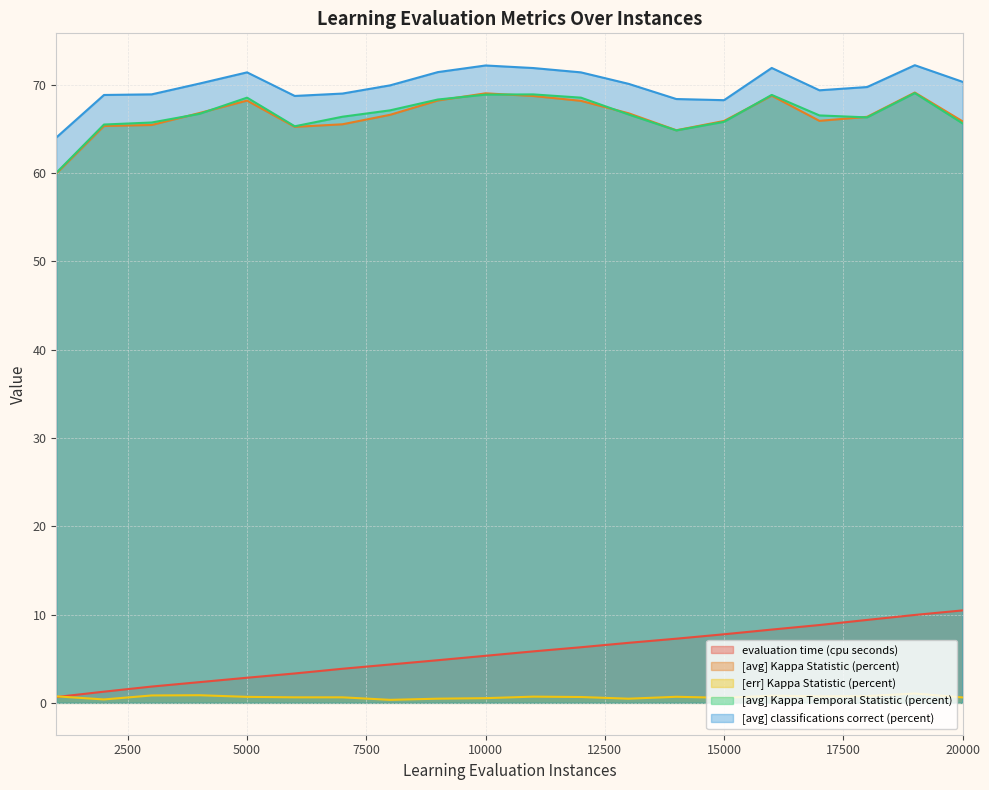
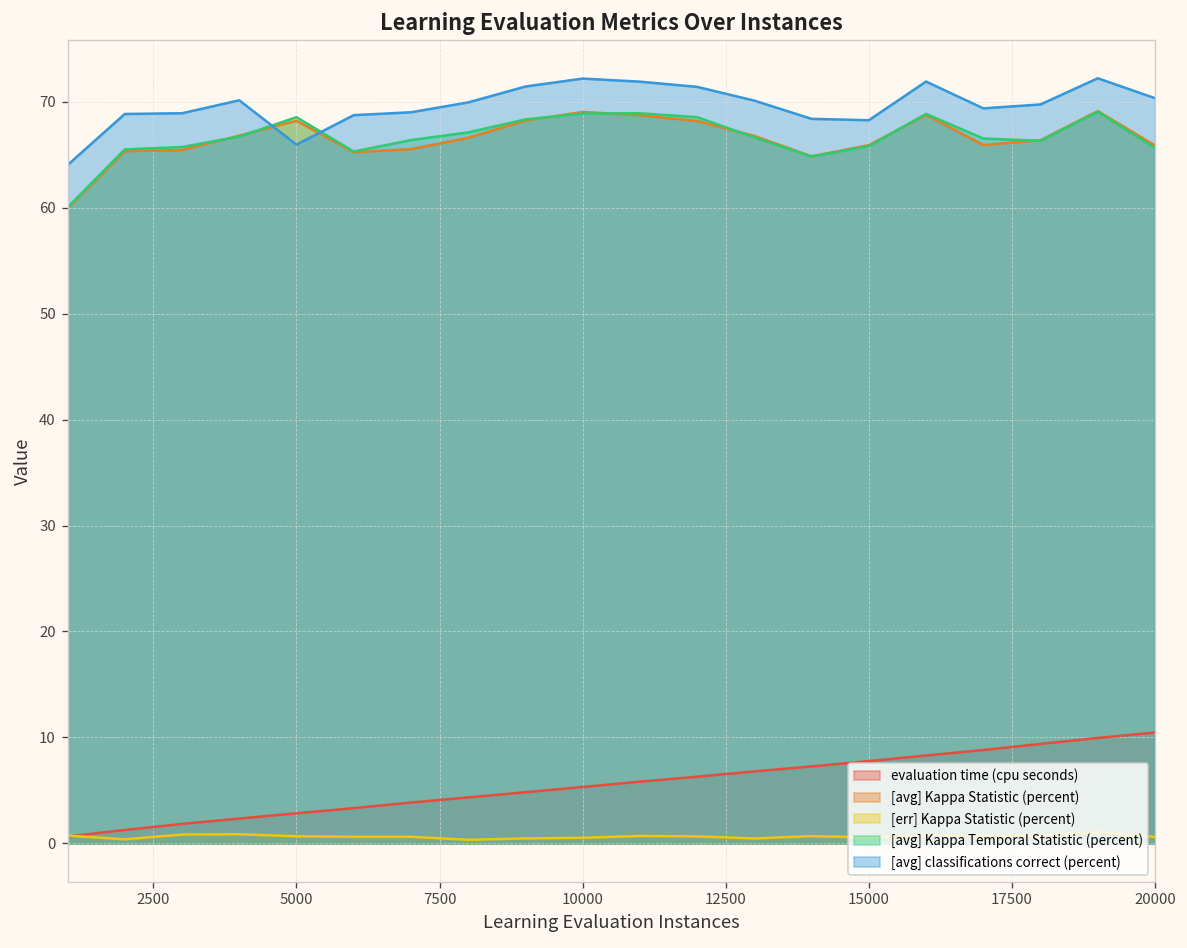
  {
    "[avg] Kappa Temporal Statistic (percent)": {
      "5000": 69
    },
    "[avg] classifications correct (percent)": {
-     "5000": 71,
+     "5000": 66,
      "10000": 72,
      "15000": 68,
      "20000": 70
    }
  }
